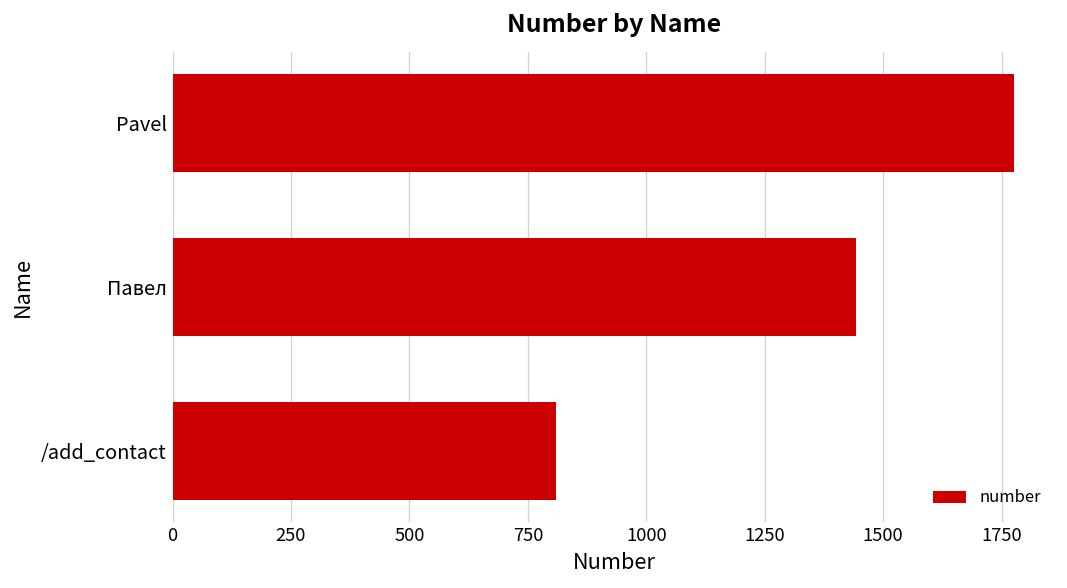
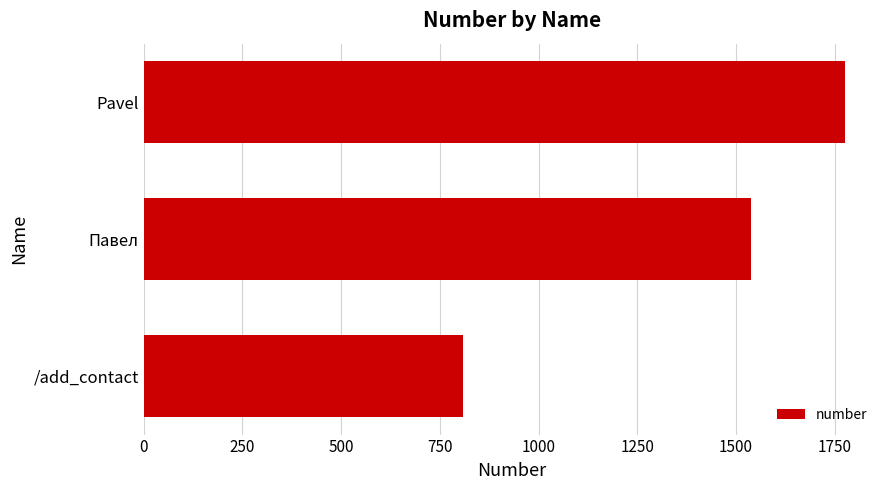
  {
    "Pavel": 1780,
-   "Павел": 1440,
+   "Павел": 1540,
    "/add_contact": 810
  }
